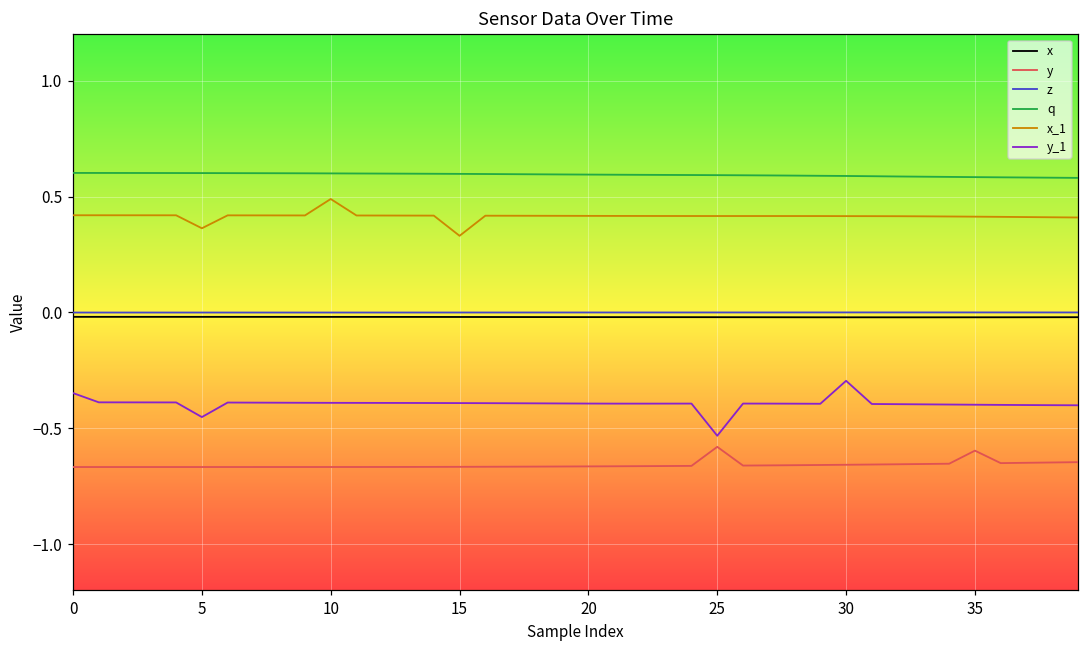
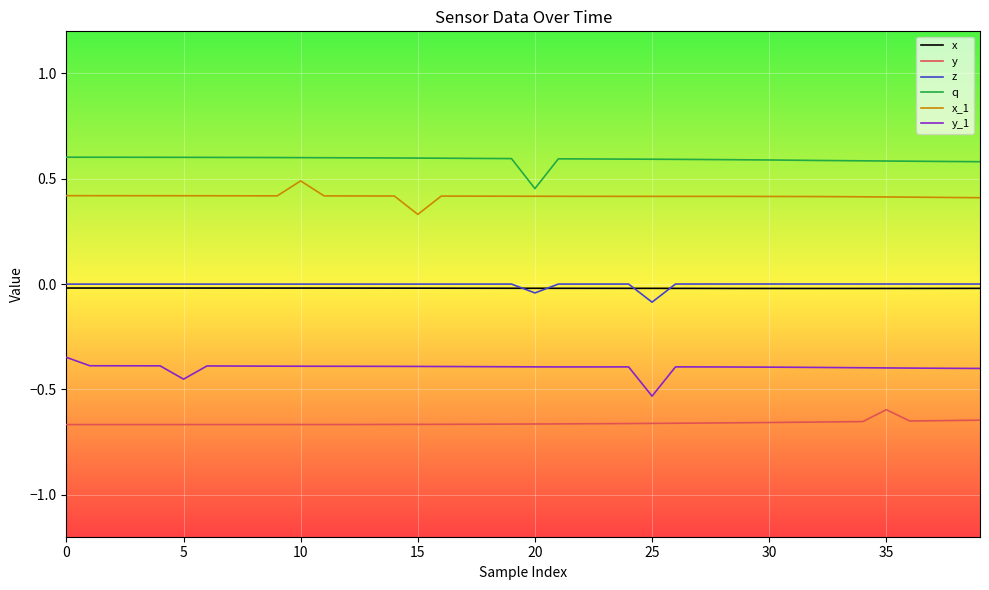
  {
    "x": {
      "0": -0.02,
      "5": -0.02,
      "10": -0.02,
      "15": -0.02,
      "20": -0.02,
      "25": -0.02,
      "30": -0.02,
      "35": -0.02
    },
    "y": {
      "0": -0.67,
      "5": -0.67,
      "10": -0.67,
      "15": -0.67,
      "20": -0.66,
-     "25": -0.58,
+     "25": -0.66,
      "30": -0.66,
      "35": -0.60
    },
    "z": {
      "0": 0.00,
      "5": 0.00,
      "10": 0.00,
      "15": 0.00,
-     "20": 0.00,
-     "25": 0.00,
+     "20": -0.04,
+     "25": -0.09,
      "30": 0.00,
      "35": 0.00
    },
    "q": {
      "0": 0.60,
      "5": 0.60,
      "10": 0.60,
      "15": 0.60,
-     "20": 0.60,
+     "20": 0.45,
      "25": 0.59,
      "30": 0.59,
      "35": 0.58
    },
    "x_1": {
      "0": 0.42,
-     "5": 0.36,
+     "5": 0.42,
      "10": 0.49,
      "15": 0.33,
      "20": 0.42,
      "25": 0.42,
      "30": 0.42,
      "35": 0.41
    },
    "y_1": {
      "0": -0.35,
      "5": -0.45,
      "10": -0.39,
      "15": -0.39,
      "20": -0.39,
      "25": -0.53,
-     "30": -0.30,
+     "30": -0.39,
      "35": -0.40
    }
  }
